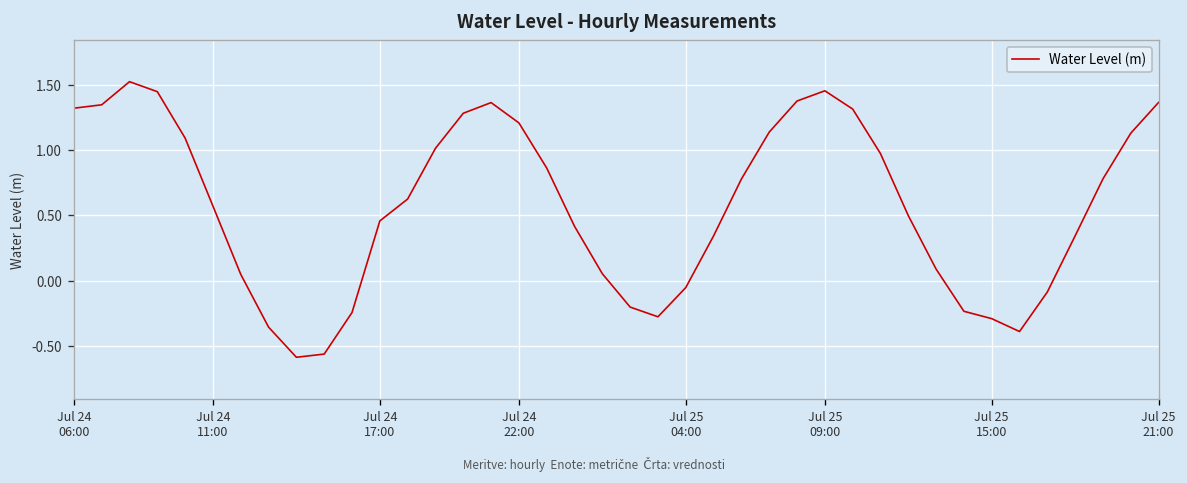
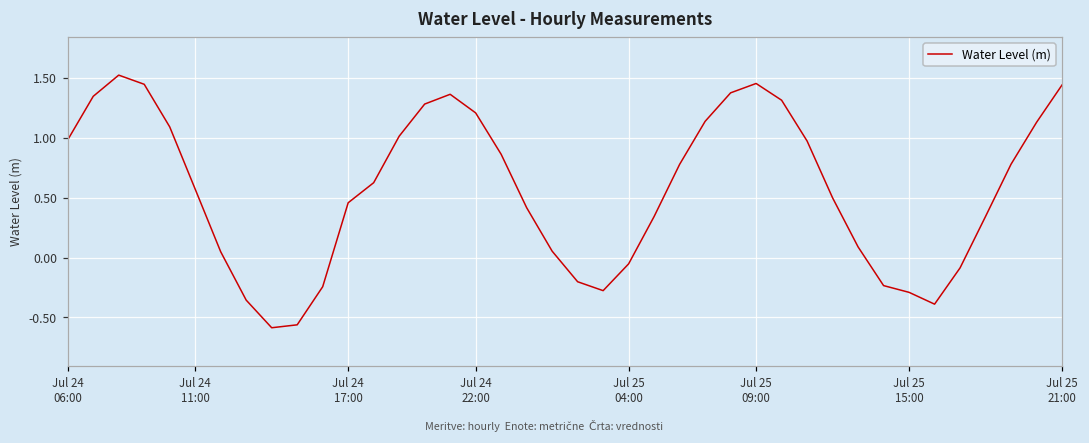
  {
-   "Jul 24 06:00": 1.32,
+   "Jul 24 06:00": 0.98,
    "Jul 24 11:00": 0.57,
    "Jul 24 17:00": 0.46,
    "Jul 24 22:00": 1.21,
    "Jul 25 04:00": -0.05,
    "Jul 25 09:00": 1.45,
    "Jul 25 15:00": -0.29,
-   "Jul 25 21:00": 1.36
+   "Jul 25 21:00": 1.44
  }
